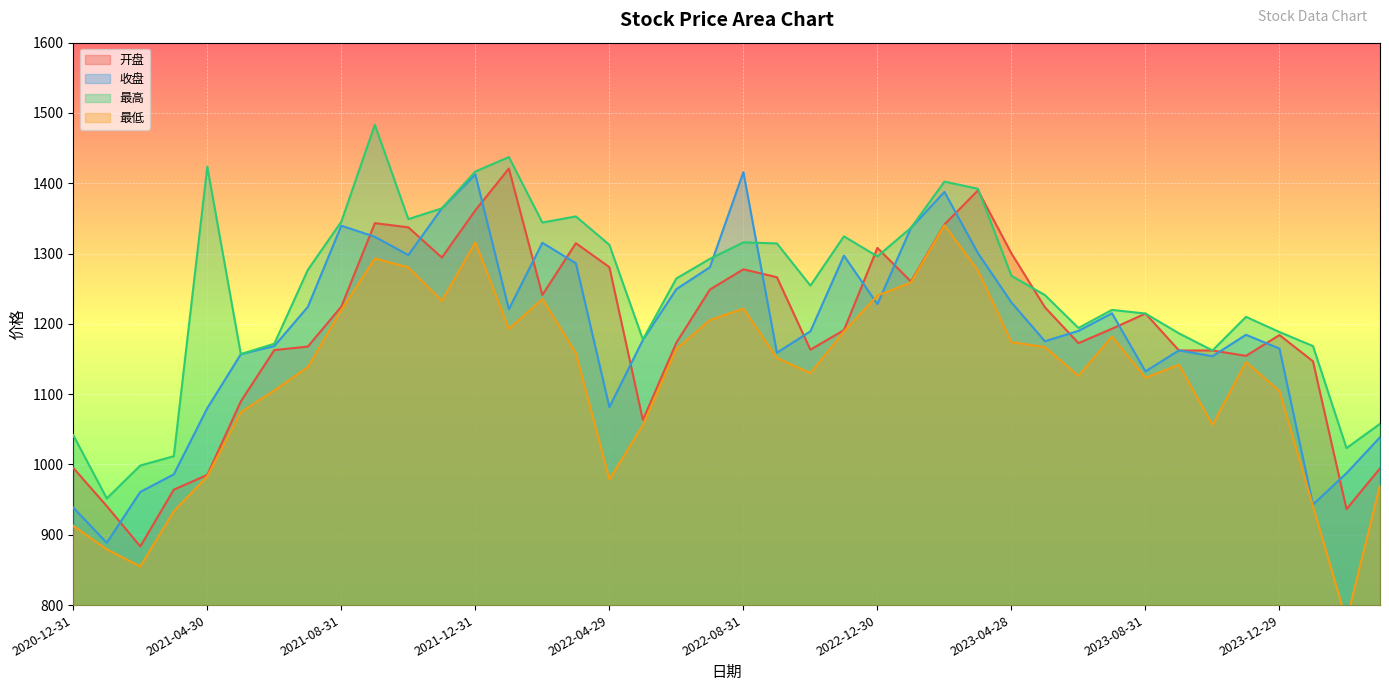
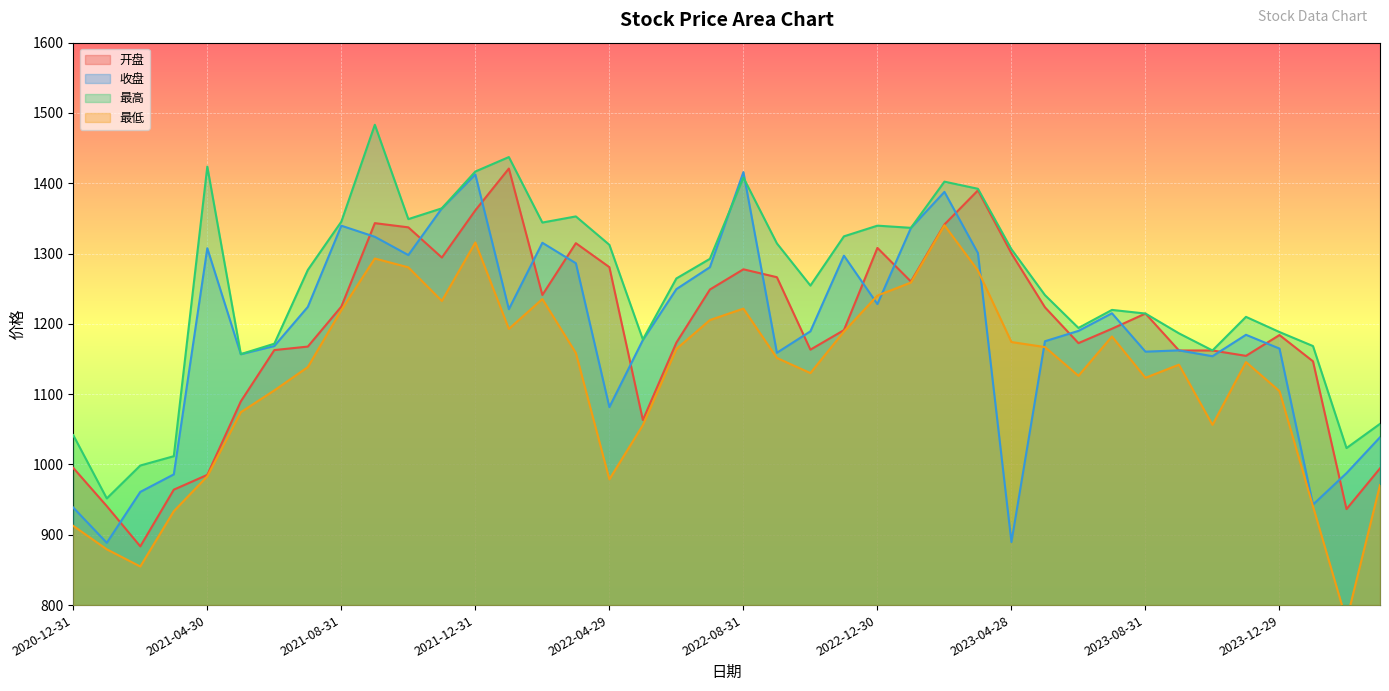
  {
    "收盘": {
      "2020-12-31": 940,
-     "2021-04-30": 1080,
+     "2021-04-30": 1310,
      "2021-08-31": 1340,
      "2021-12-31": 1410,
      "2022-04-29": 1080,
      "2022-08-31": 1420,
      "2022-12-30": 1230,
-     "2023-04-28": 1230,
-     "2023-08-31": 1130,
+     "2023-04-28": 890,
+     "2023-08-31": 1160,
      "2023-12-29": 1160
    },
    "最高": {
      "2020-12-31": 1040,
      "2021-04-30": 1420,
      "2021-08-31": 1350,
      "2021-12-31": 1420,
      "2022-04-29": 1310,
-     "2022-08-31": 1320,
-     "2022-12-30": 1300,
-     "2023-04-28": 1270,
+     "2022-08-31": 1410,
+     "2022-12-30": 1340,
+     "2023-04-28": 1310,
      "2023-12-29": 1190
    }
  }
